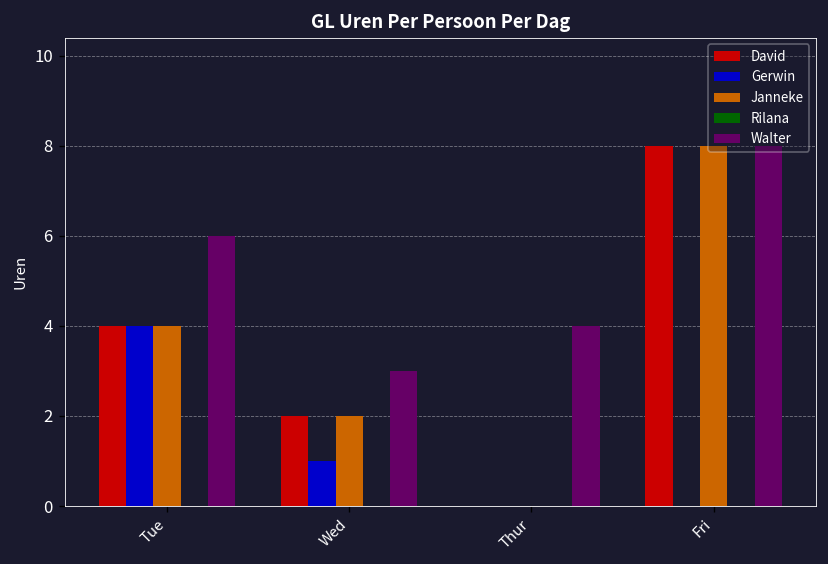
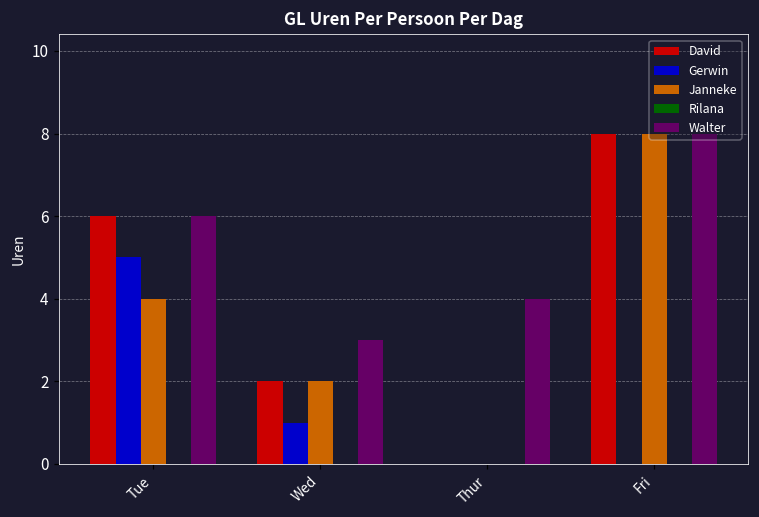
  {
    "David": {
-     "Tue": 4,
+     "Tue": 6,
      "Wed": 2,
      "Thur": 0,
      "Fri": 8
    },
    "Gerwin": {
-     "Tue": 4,
+     "Tue": 5,
      "Wed": 1,
      "Thur": 0,
      "Fri": 0
    },
    "Janneke": {
      "Tue": 4,
      "Wed": 2,
      "Thur": 0,
      "Fri": 8
    },
    "Rilana": {
      "Tue": 0,
      "Wed": 0,
      "Thur": 0,
      "Fri": 0
    },
    "Walter": {
      "Tue": 6,
      "Wed": 3,
      "Thur": 4,
      "Fri": 8
    }
  }
